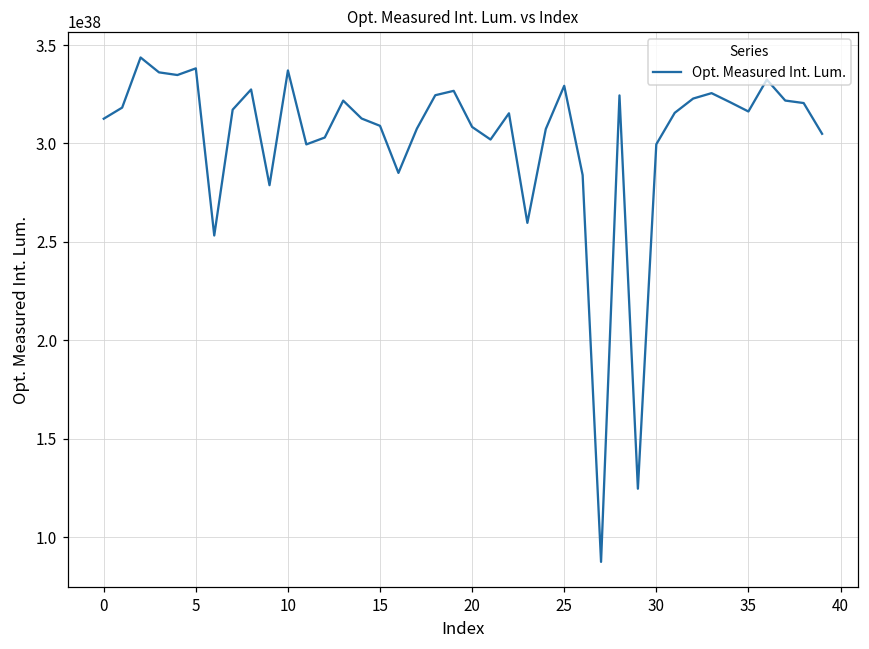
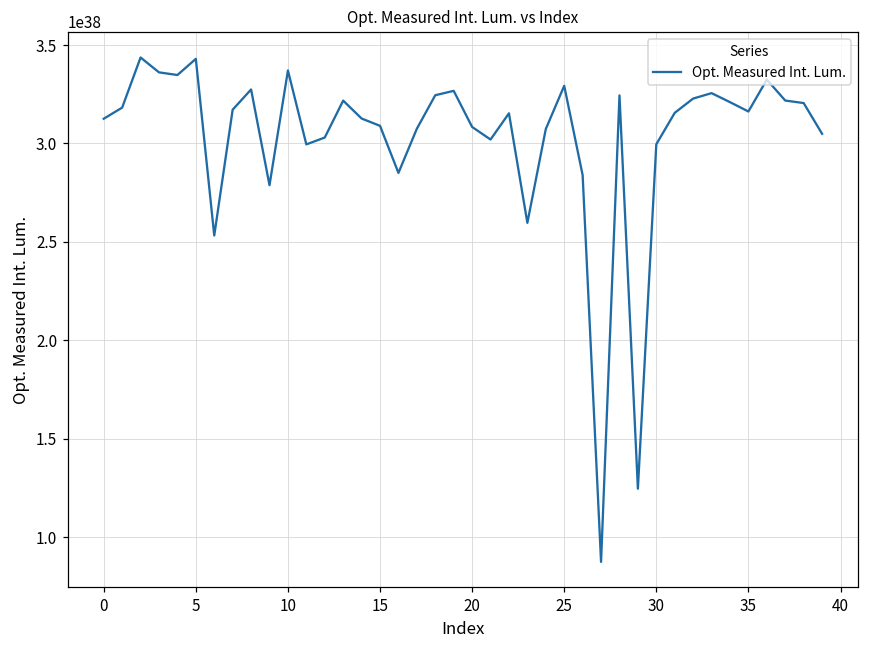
  {
    "0": 313000000000000000000000000000000000000,
-   "5": 338000000000000000000000000000000000000,
+   "5": 343000000000000000000000000000000000000,
    "10": 337000000000000000000000000000000000000,
    "15": 309000000000000000000000000000000000000,
    "20": 308000000000000000000000000000000000000,
    "25": 329000000000000000000000000000000000000,
    "30": 300000000000000000000000000000000000000,
    "35": 316000000000000000000000000000000000000
  }
